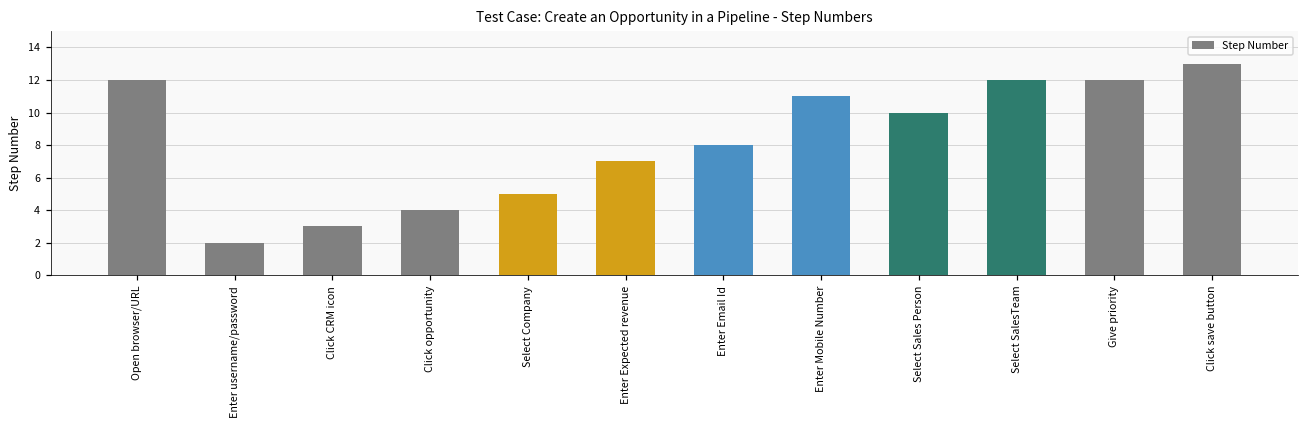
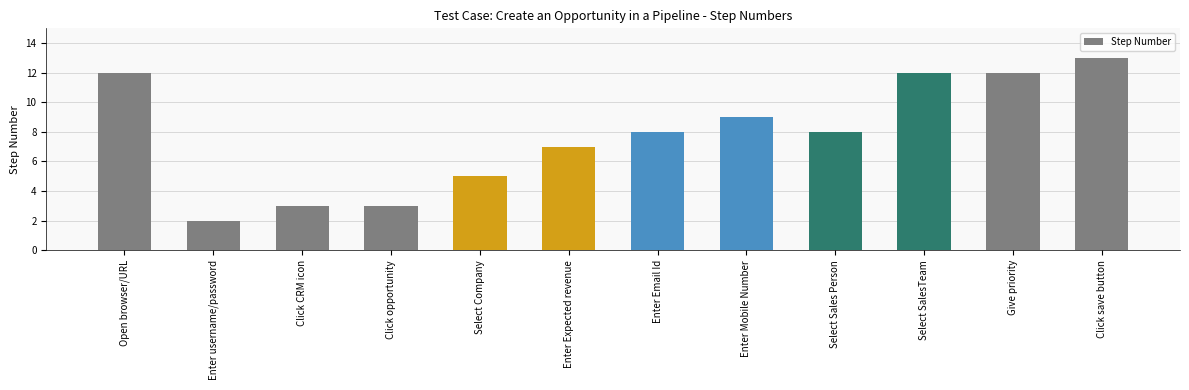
  {
    "Open browser/URL": 12,
    "Enter username/password": 2,
    "Click CRM icon": 3,
-   "Click opportunity": 4,
+   "Click opportunity": 3,
    "Select Company": 5,
    "Enter Expected revenue": 7,
    "Enter Email Id": 8,
-   "Enter Mobile Number": 11,
-   "Select Sales Person": 10,
+   "Enter Mobile Number": 9,
+   "Select Sales Person": 8,
    "Select SalesTeam": 12,
    "Give priority": 12,
    "Click save button": 13
  }
